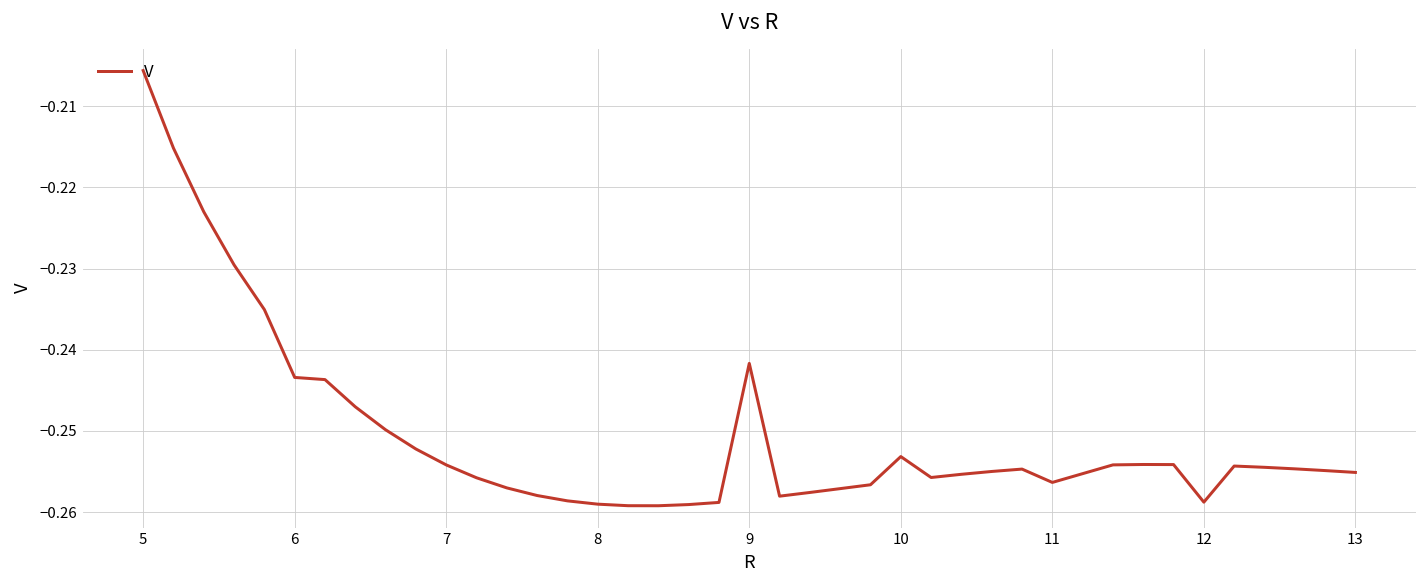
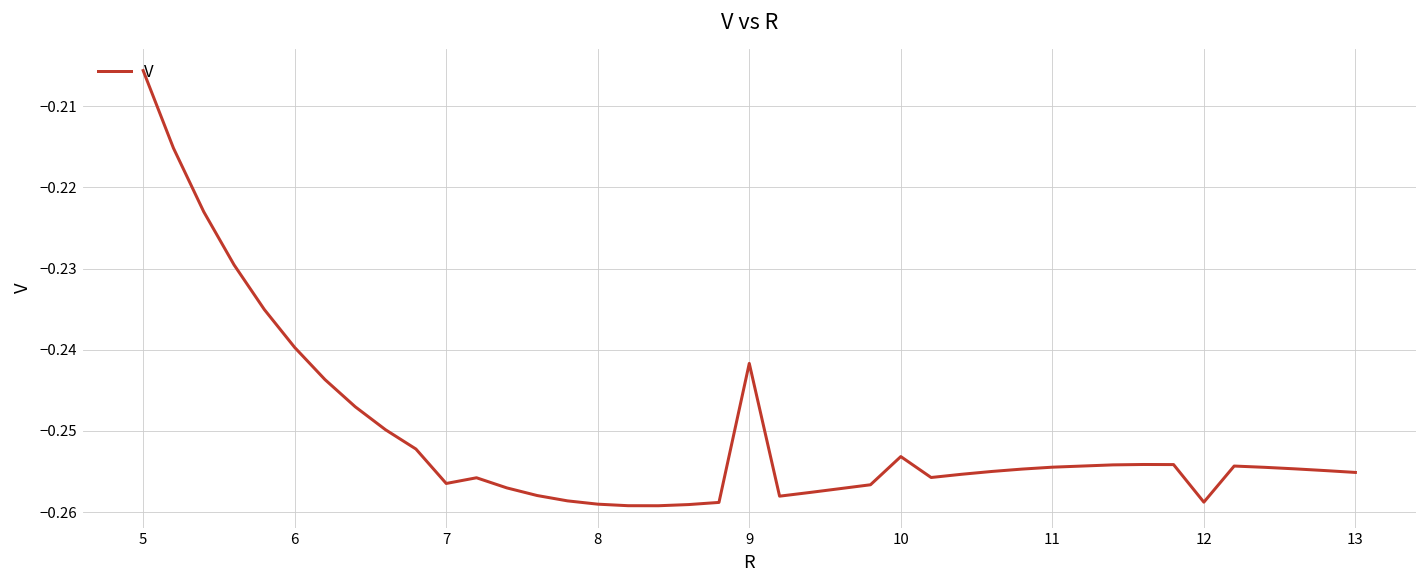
  {
    "5": -0.206,
-   "6": -0.243,
-   "7": -0.254,
+   "6": -0.240,
+   "7": -0.256,
    "8": -0.259,
    "9": -0.242,
    "10": -0.253,
-   "11": -0.256,
+   "11": -0.254,
    "12": -0.259,
    "13": -0.255
  }
